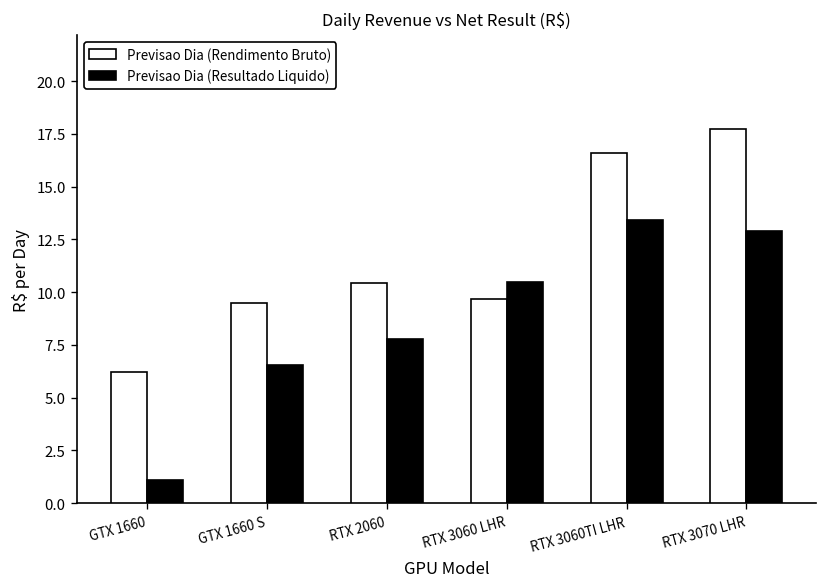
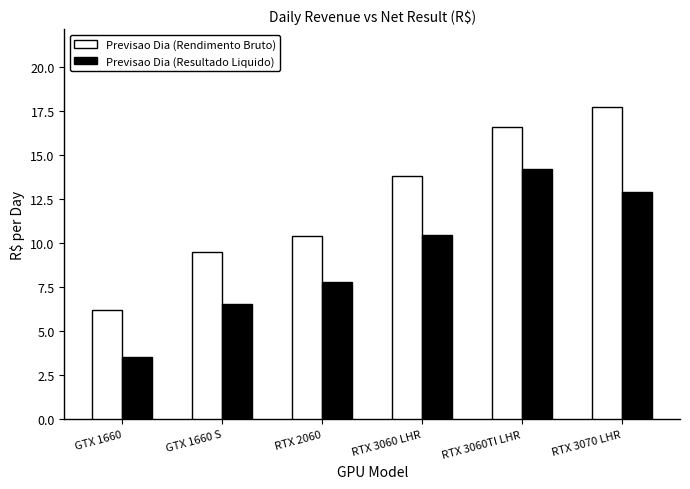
  {
    "Previsao Dia (Rendimento Bruto)": {
      "GTX 1660": 6.2,
      "GTX 1660 S": 9.5,
      "RTX 2060": 10.4,
-     "RTX 3060 LHR": 9.7,
+     "RTX 3060 LHR": 13.8,
      "RTX 3060TI LHR": 16.6,
      "RTX 3070 LHR": 17.7
    },
    "Previsao Dia (Resultado Liquido)": {
-     "GTX 1660": 1.1,
+     "GTX 1660": 3.6,
      "GTX 1660 S": 6.6,
      "RTX 2060": 7.8,
      "RTX 3060 LHR": 10.5,
-     "RTX 3060TI LHR": 13.4,
+     "RTX 3060TI LHR": 14.2,
      "RTX 3070 LHR": 12.9
    }
  }
